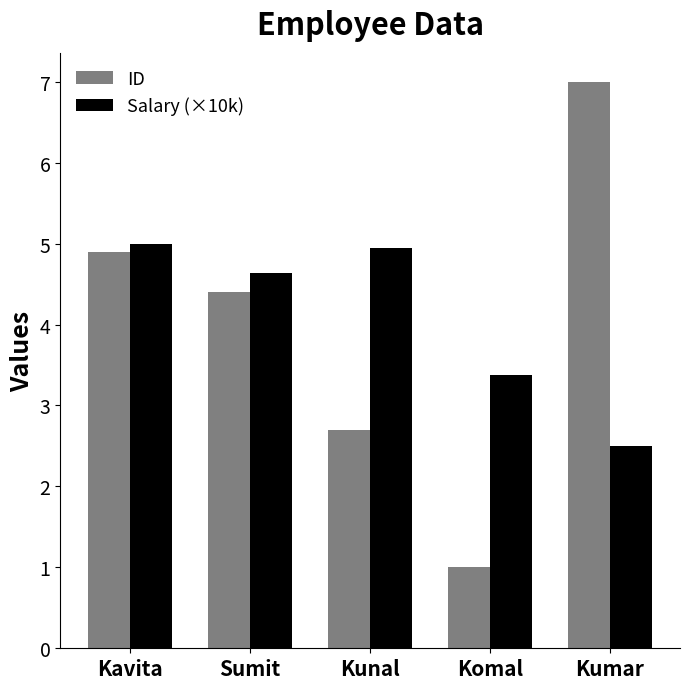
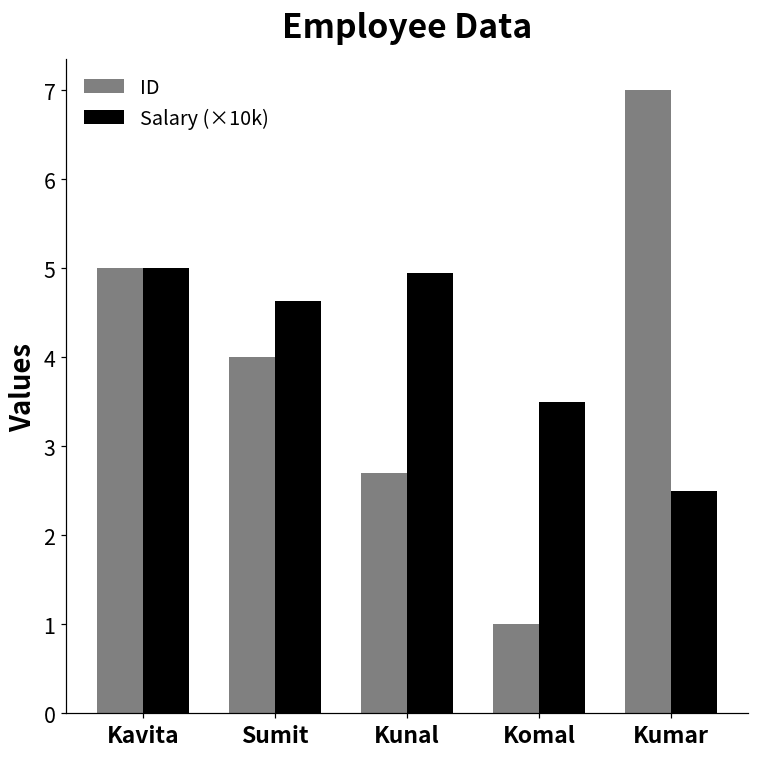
  {
    "ID": {
-     "Kavita": 4.9,
-     "Sumit": 4.4,
+     "Kavita": 5.0,
+     "Sumit": 4.0,
      "Kunal": 2.7,
      "Komal": 1.0,
      "Kumar": 7.0
    },
    "Salary (×10k)": {
      "Kavita": 5.0,
      "Sumit": 4.6,
      "Kunal": 4.9,
-     "Komal": 3.4,
+     "Komal": 3.5,
      "Kumar": 2.5
    }
  }
